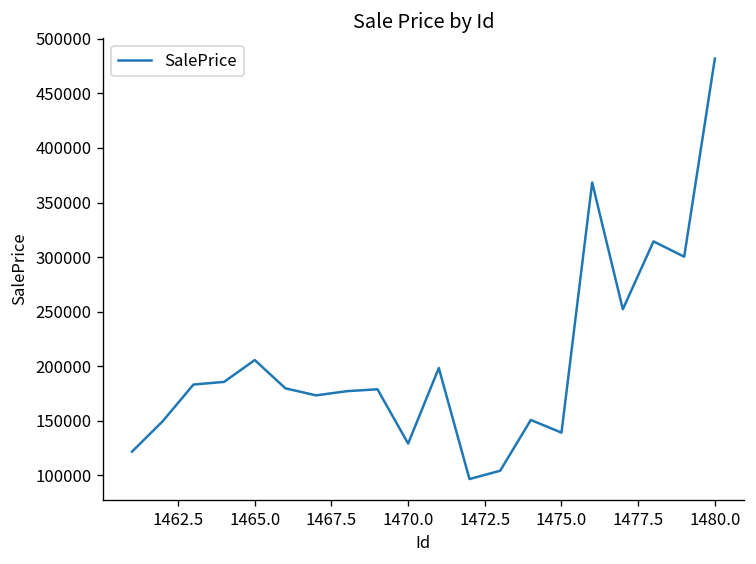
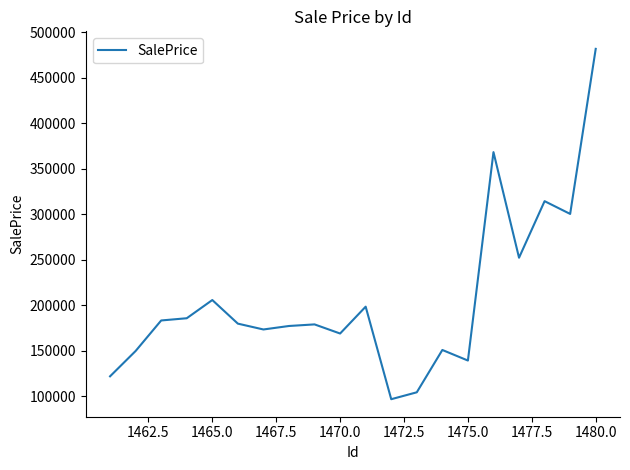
  {
    "1465.0": 210000,
-   "1470.0": 130000,
+   "1470.0": 170000,
    "1475.0": 140000,
    "1480.0": 480000
  }
